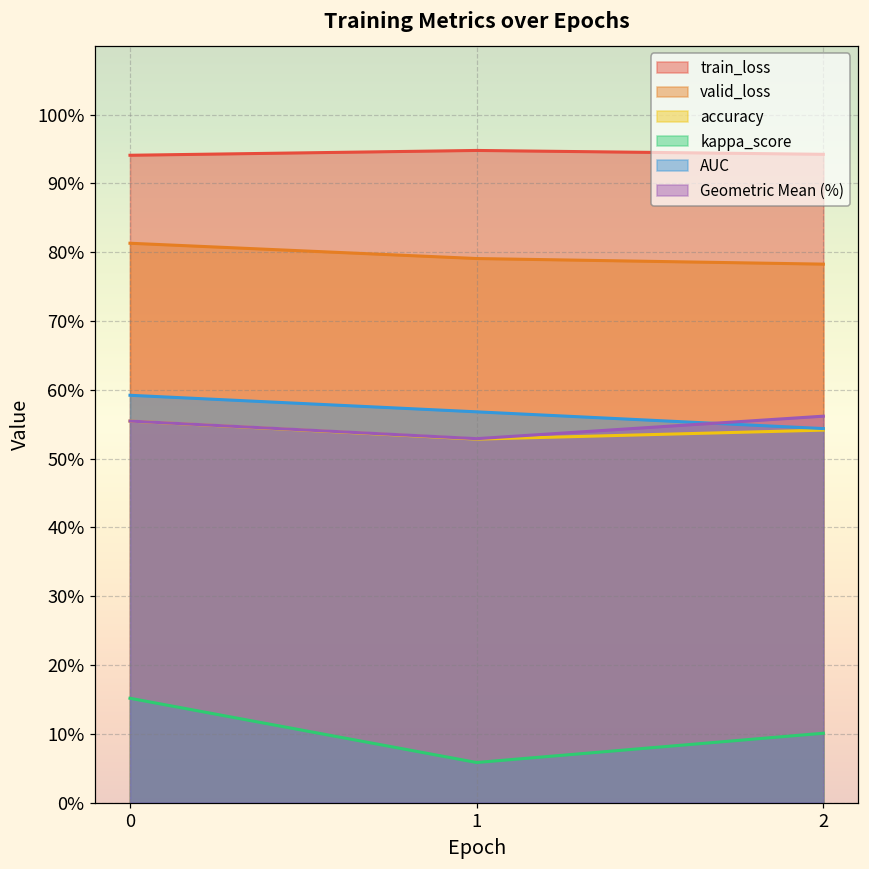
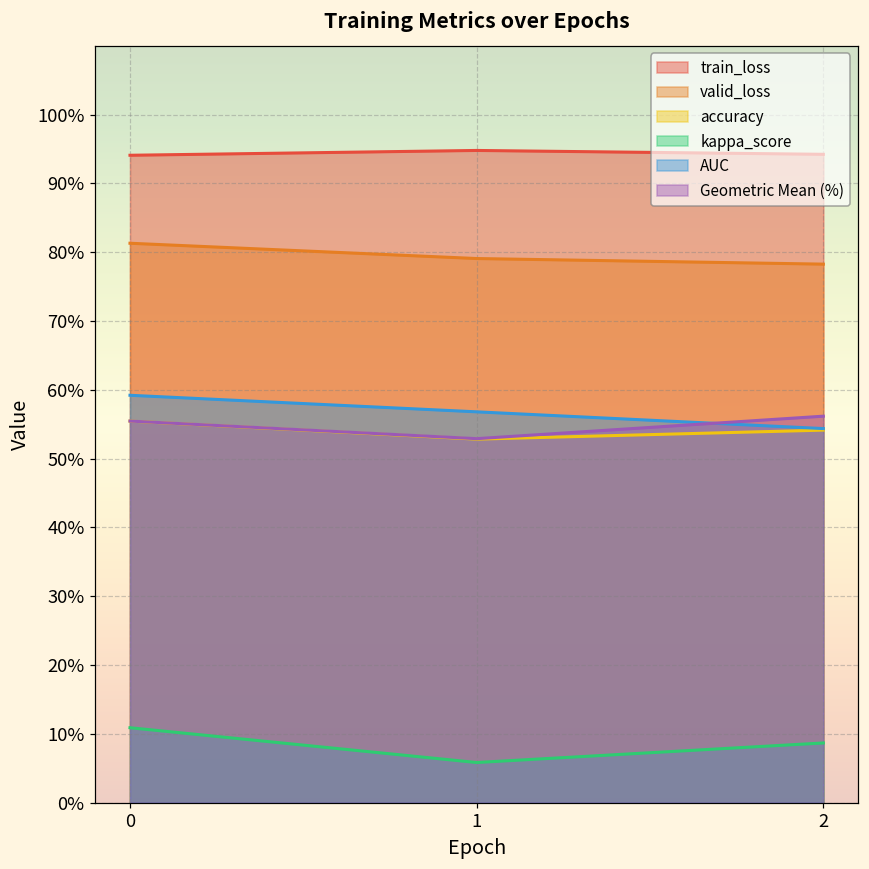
  {
    "kappa_score": {
-     "0": "15%",
+     "0": "11%",
      "1": "6%",
-     "2": "10%"
+     "2": "9%"
    },
    "AUC": {
      "0": "59%",
      "1": "57%"
    },
    "Geometric Mean (%)": {
      "2": "56%"
    }
  }
